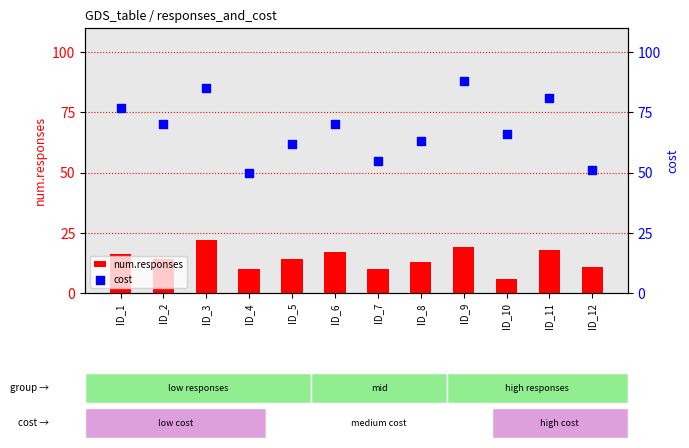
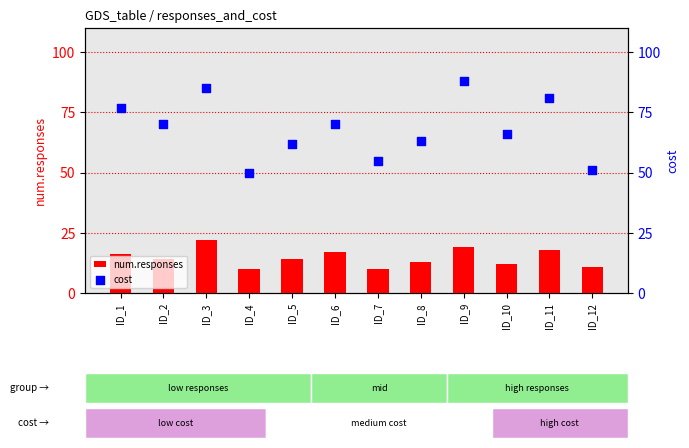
  {
    "num.responses": {
      "ID_1": 16,
      "ID_3": 22,
      "ID_4": 10,
      "ID_5": 14,
      "ID_6": 17,
      "ID_7": 10,
      "ID_8": 13,
      "ID_9": 19,
-     "ID_10": 6,
+     "ID_10": 12,
      "ID_11": 18,
      "ID_12": 11
    }
  }
